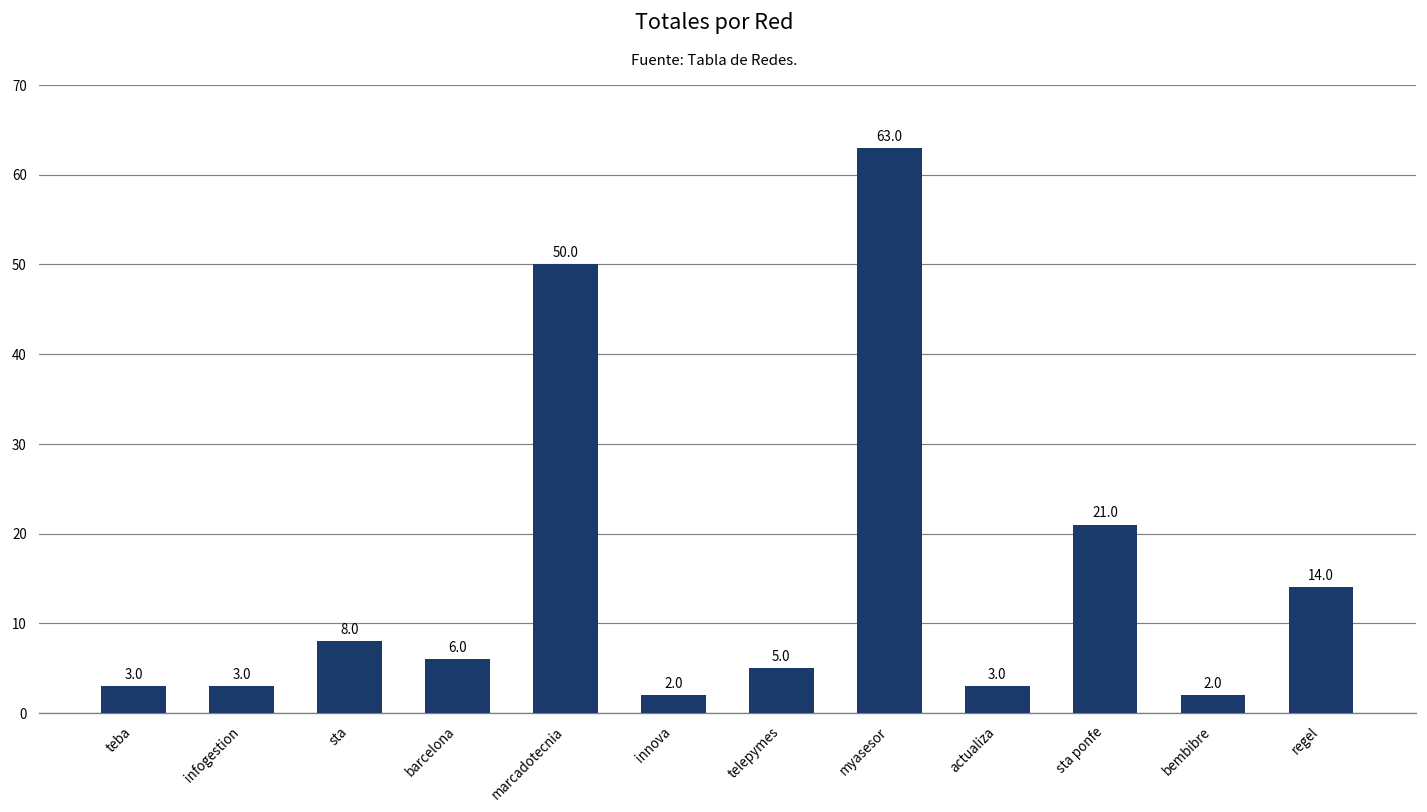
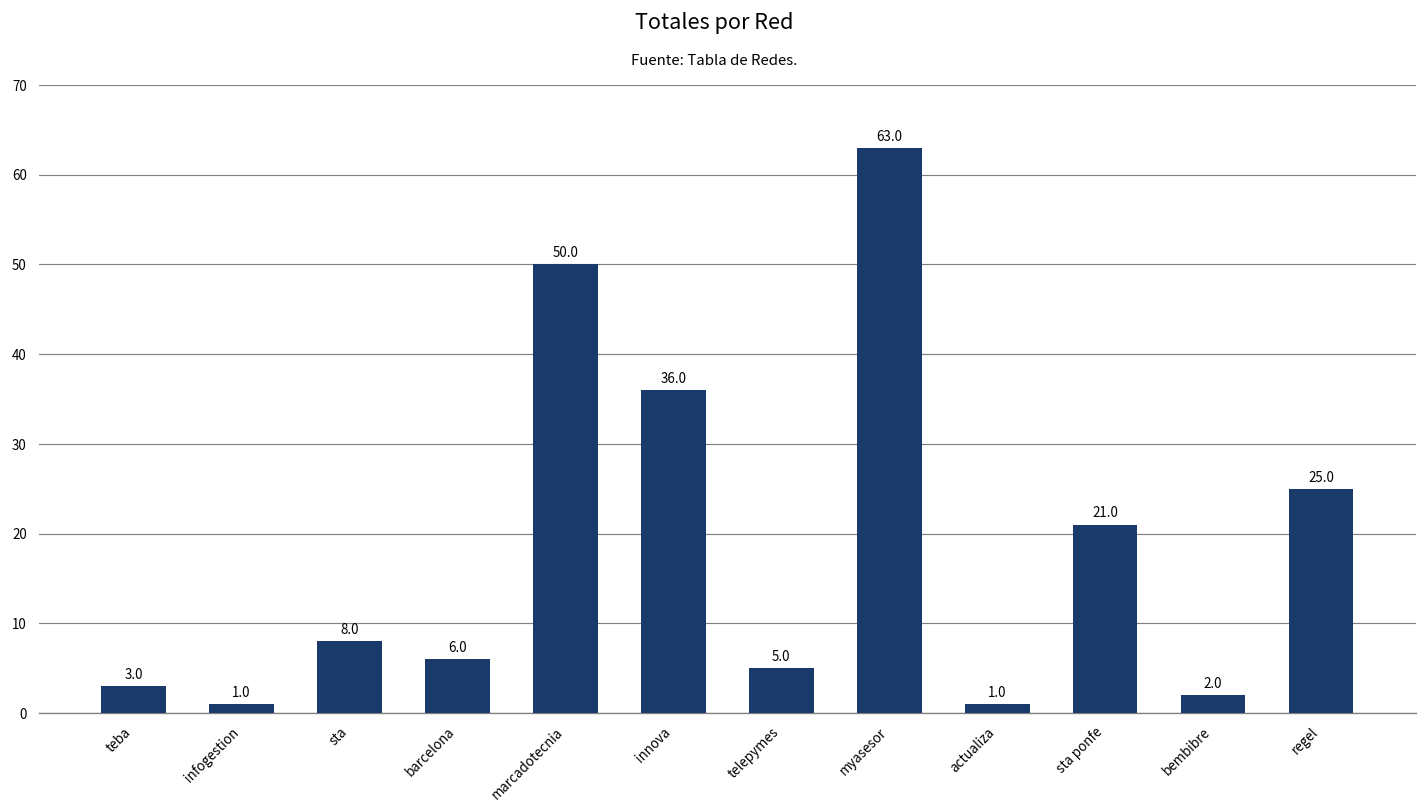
  {
    "teba": 3.0,
-   "infogestion": 3.0,
+   "infogestion": 1.0,
    "sta": 8.0,
    "barcelona": 6.0,
    "marcadotecnia": 50.0,
-   "innova": 2.0,
+   "innova": 36.0,
    "telepymes": 5.0,
    "myasesor": 63.0,
-   "actualiza": 3.0,
+   "actualiza": 1.0,
    "sta ponfe": 21.0,
    "bembibre": 2.0,
-   "regel": 14.0
+   "regel": 25.0
  }
